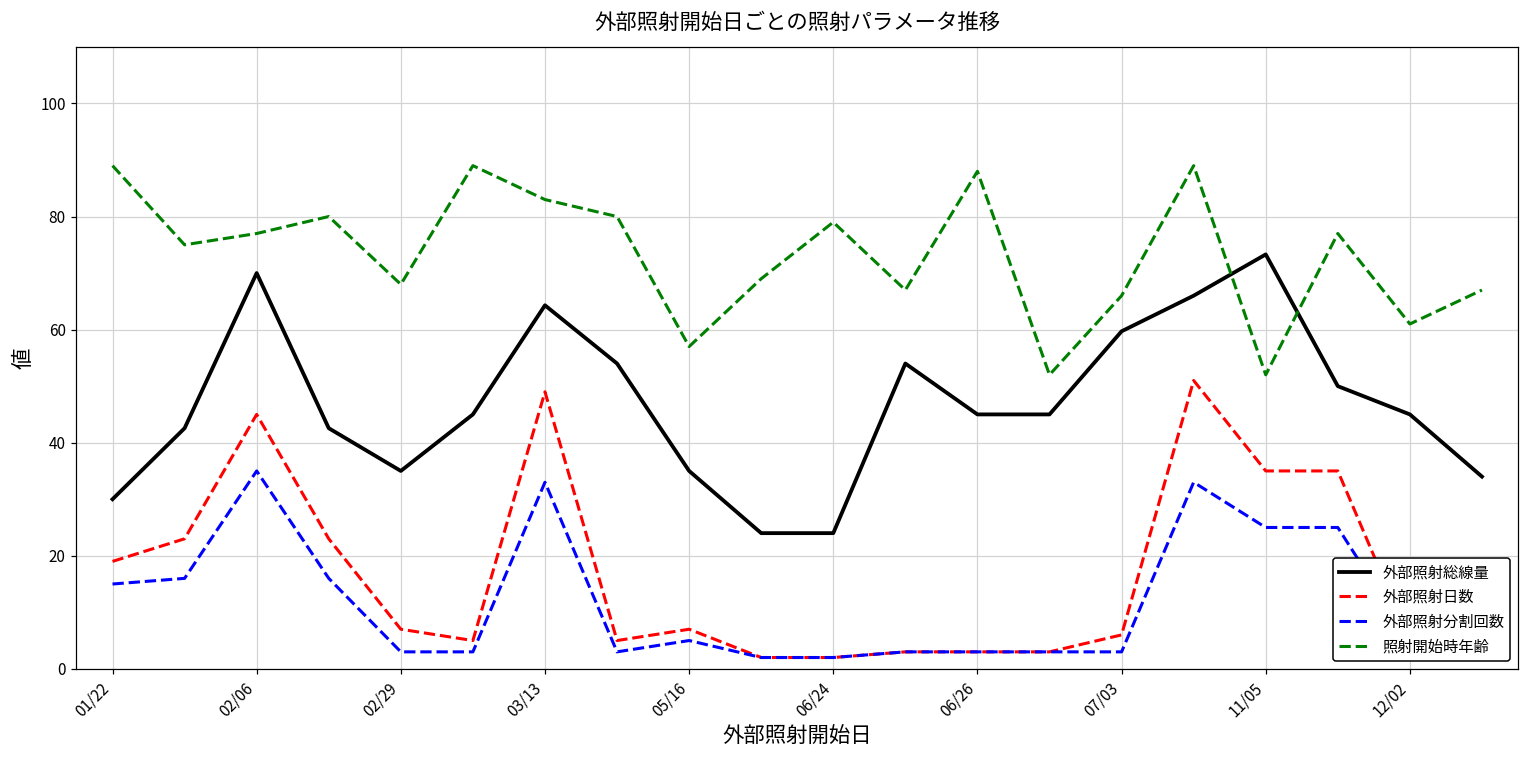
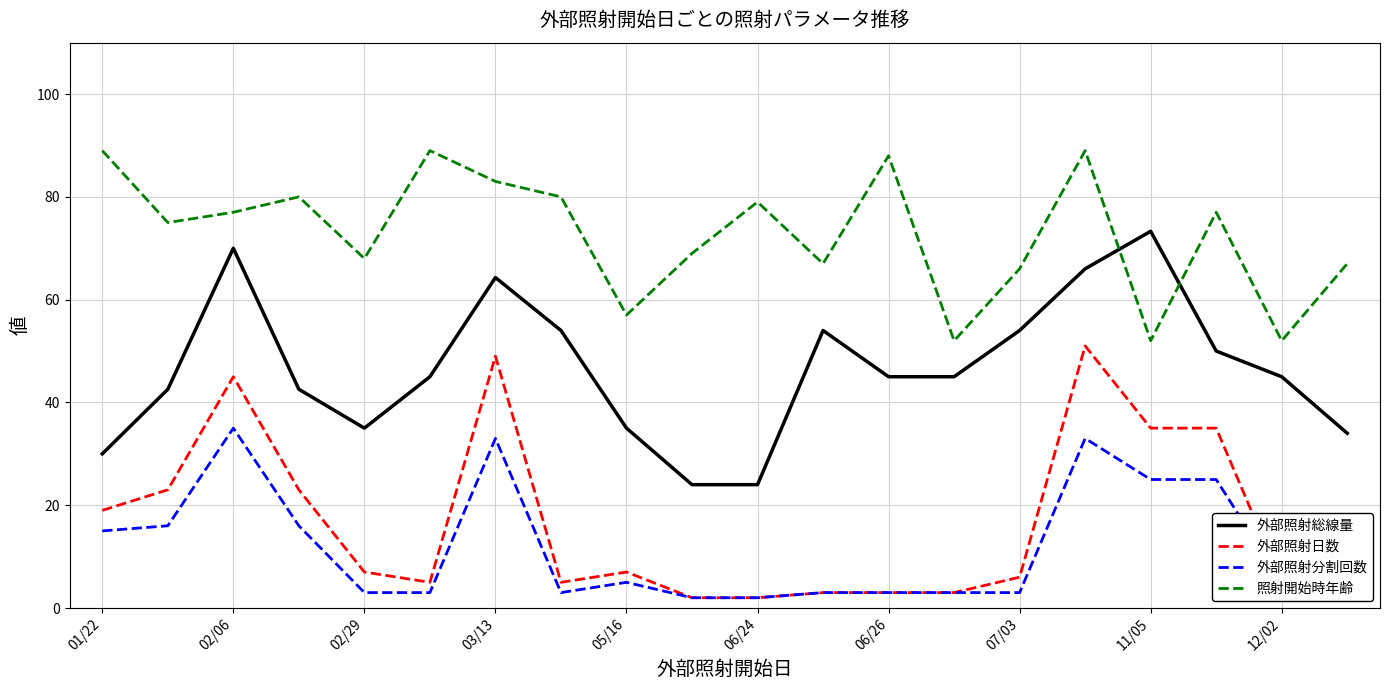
  {
    "外部照射総線量": {
      "01/22": 30,
      "02/06": 70,
      "02/29": 35,
      "03/13": 64,
      "05/16": 35,
      "06/24": 24,
      "06/26": 45,
-     "07/03": 60,
+     "07/03": 54,
      "11/05": 73,
      "12/02": 45
    },
    "外部照射日数": {
      "01/22": 19,
      "02/06": 45,
      "02/29": 7,
      "03/13": 49,
      "05/16": 7,
      "07/03": 6,
      "11/05": 35
    },
    "外部照射分割回数": {
      "01/22": 15,
      "02/06": 35,
      "02/29": 3,
      "03/13": 33,
      "05/16": 5,
      "07/03": 3,
      "11/05": 25
    },
    "照射開始時年齢": {
      "01/22": 89,
      "02/06": 77,
      "02/29": 68,
      "03/13": 83,
      "05/16": 57,
      "06/24": 79,
      "06/26": 88,
      "07/03": 66,
      "11/05": 52,
-     "12/02": 61
+     "12/02": 52
    }
  }
